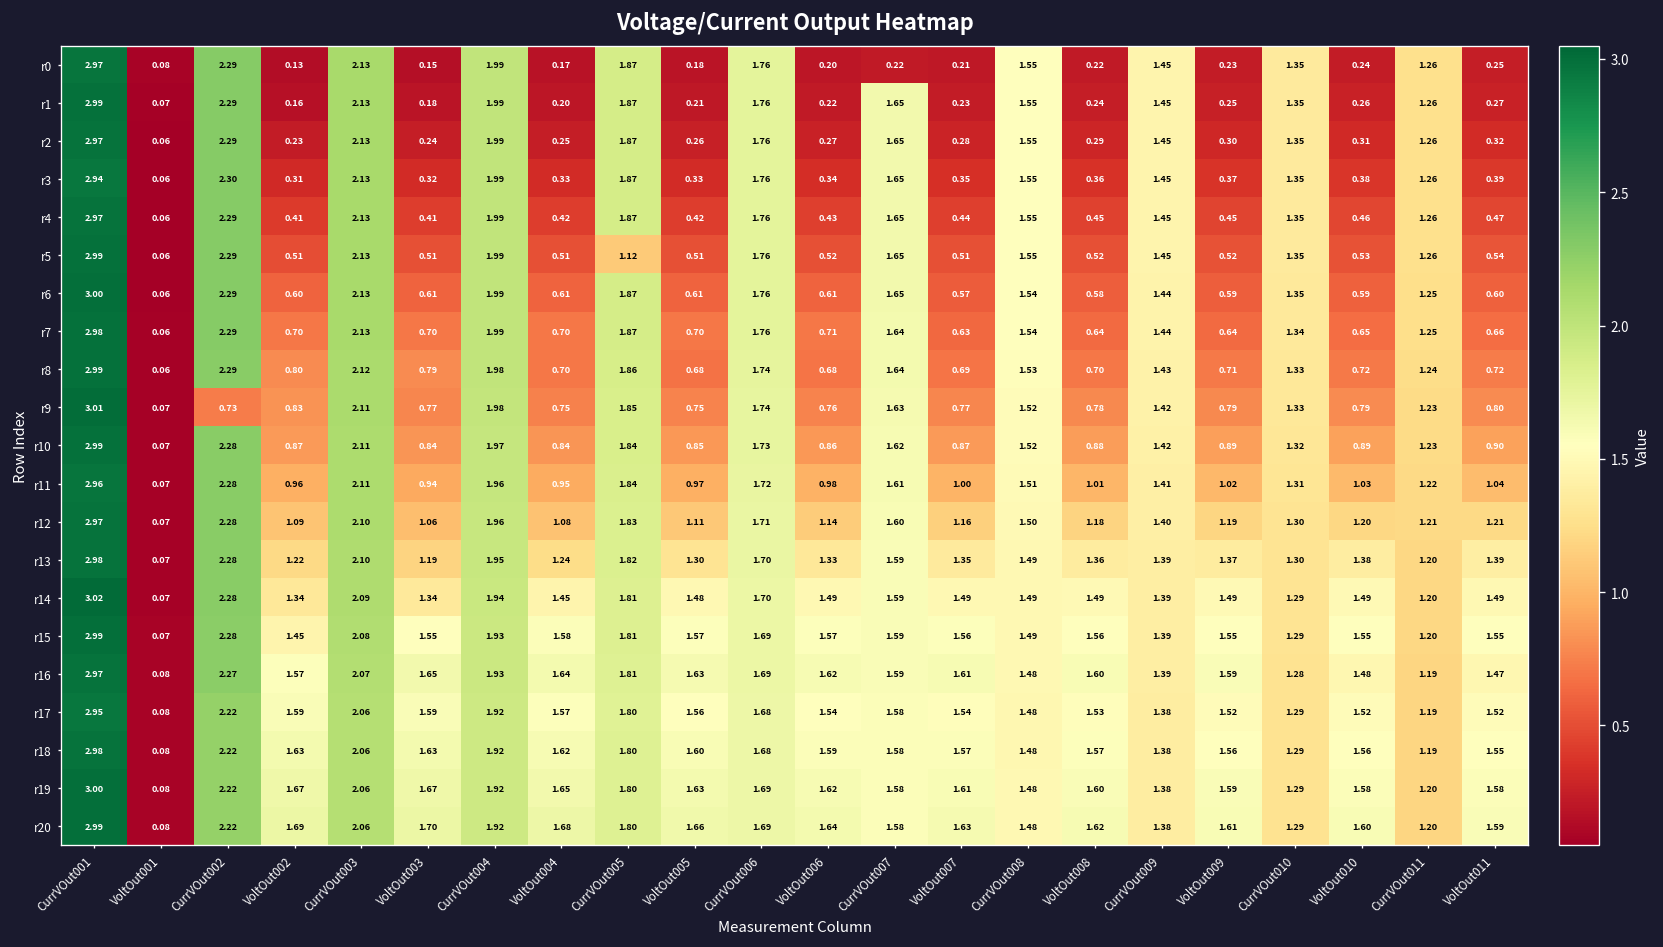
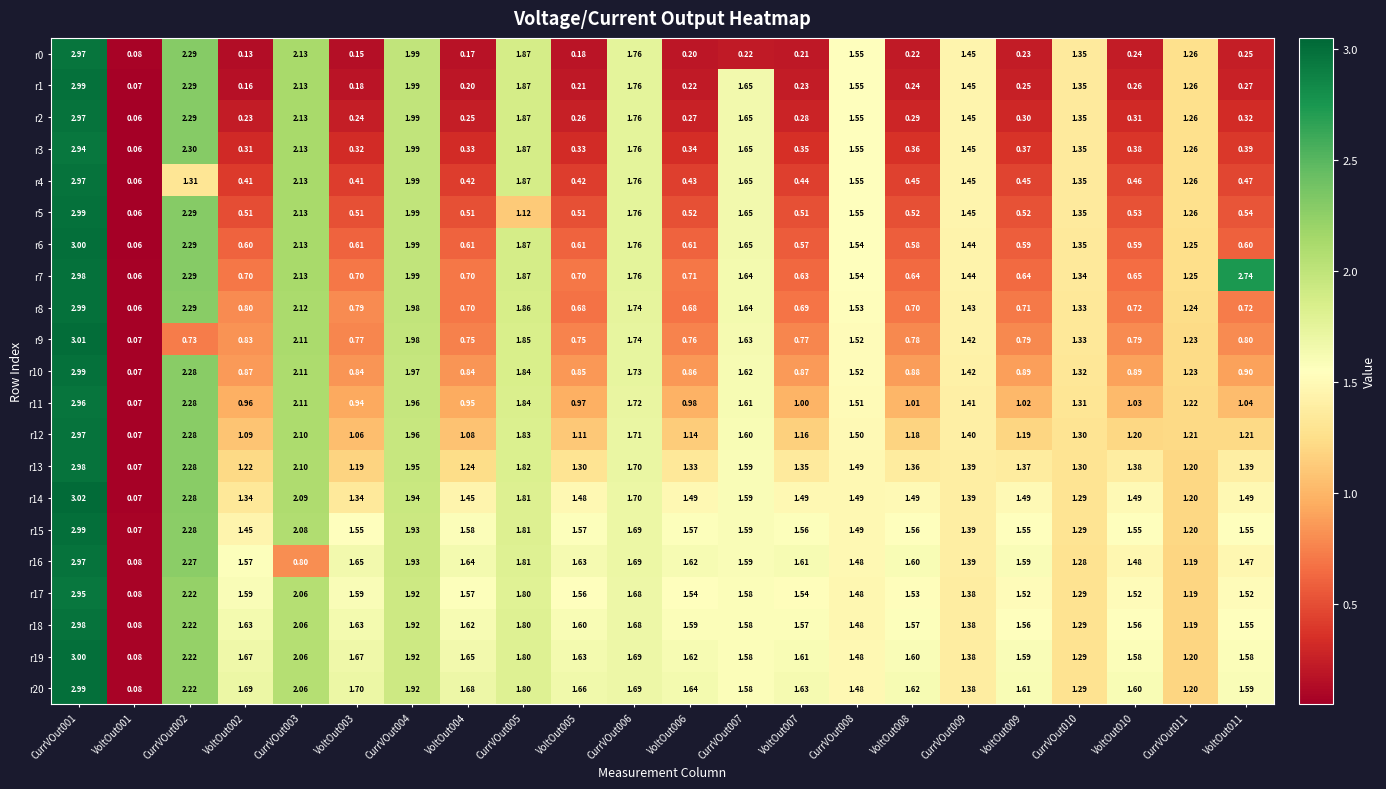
  {
    "r4": {
      "CurrVOut001": 2.97,
      "VoltOut001": 0.06,
-     "CurrVOut002": 2.29,
+     "CurrVOut002": 1.31,
      "VoltOut002": 0.41,
      "CurrVOut003": 2.13,
      "VoltOut003": 0.41,
      "CurrVOut004": 1.99,
      "VoltOut004": 0.42,
      "CurrVOut005": 1.87,
      "VoltOut005": 0.42,
      "CurrVOut006": 1.76,
      "VoltOut006": 0.43,
      "CurrVOut007": 1.65,
      "VoltOut007": 0.44,
      "CurrVOut008": 1.55,
      "VoltOut008": 0.45,
      "CurrVOut009": 1.45,
      "VoltOut009": 0.45,
      "CurrVOut010": 1.35,
      "VoltOut010": 0.46,
      "CurrVOut011": 1.26,
      "VoltOut011": 0.47
    },
    "r7": {
      "CurrVOut001": 2.98,
      "VoltOut001": 0.06,
      "CurrVOut002": 2.29,
      "VoltOut002": 0.70,
      "CurrVOut003": 2.13,
      "VoltOut003": 0.70,
      "CurrVOut004": 1.99,
      "VoltOut004": 0.70,
      "CurrVOut005": 1.87,
      "VoltOut005": 0.70,
      "CurrVOut006": 1.76,
      "VoltOut006": 0.71,
      "CurrVOut007": 1.64,
      "VoltOut007": 0.63,
      "CurrVOut008": 1.54,
      "VoltOut008": 0.64,
      "CurrVOut009": 1.44,
      "VoltOut009": 0.64,
      "CurrVOut010": 1.34,
      "VoltOut010": 0.65,
      "CurrVOut011": 1.25,
-     "VoltOut011": 0.66
+     "VoltOut011": 2.74
    },
    "r16": {
      "CurrVOut001": 2.97,
      "VoltOut001": 0.08,
      "CurrVOut002": 2.27,
      "VoltOut002": 1.57,
-     "CurrVOut003": 2.07,
+     "CurrVOut003": 0.80,
      "VoltOut003": 1.65,
      "CurrVOut004": 1.93,
      "VoltOut004": 1.64,
      "CurrVOut005": 1.81,
      "VoltOut005": 1.63,
      "CurrVOut006": 1.69,
      "VoltOut006": 1.62,
      "CurrVOut007": 1.59,
      "VoltOut007": 1.61,
      "CurrVOut008": 1.48,
      "VoltOut008": 1.60,
      "CurrVOut009": 1.39,
      "VoltOut009": 1.59,
      "CurrVOut010": 1.28,
      "VoltOut010": 1.48,
      "CurrVOut011": 1.19,
      "VoltOut011": 1.47
    }
  }
